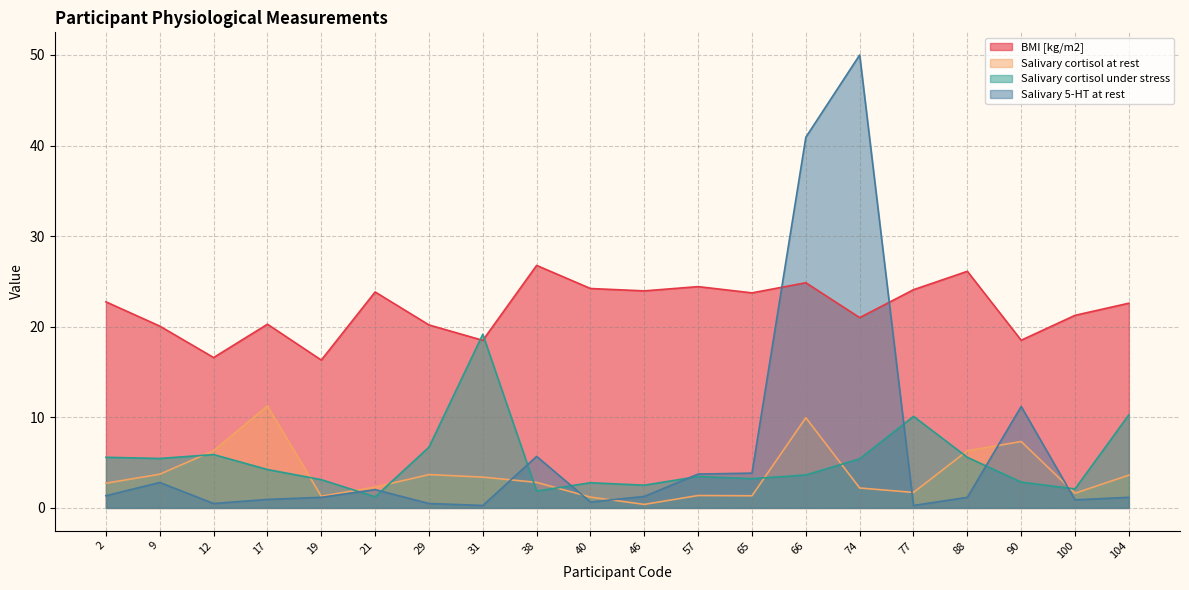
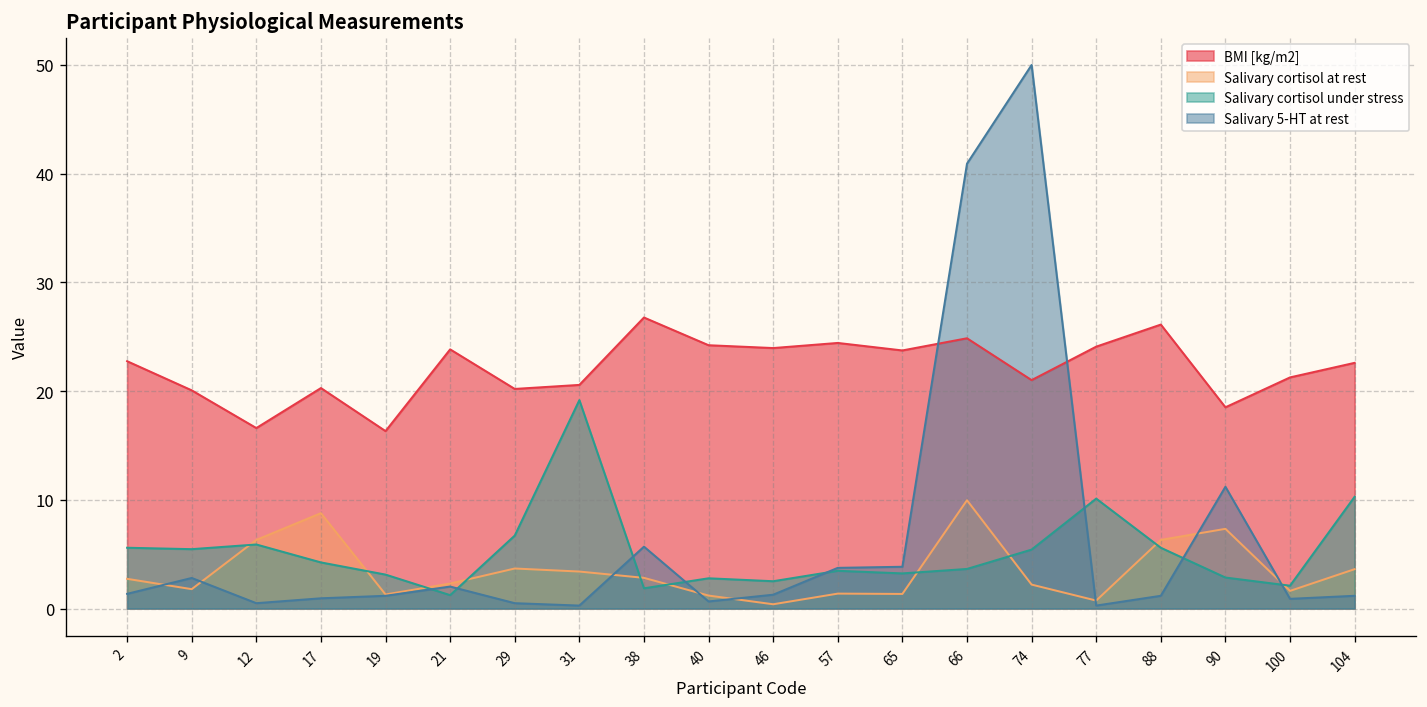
  {
    "BMI [kg/m2]": {
      "2": 23,
      "9": 20,
      "12": 17,
      "17": 20,
      "19": 16,
      "21": 24,
      "29": 20,
-     "31": 19,
+     "31": 21,
      "38": 27,
      "40": 24,
      "46": 24,
      "57": 24,
      "65": 24,
      "66": 25,
      "74": 21,
      "77": 24,
      "88": 26,
      "90": 19,
      "100": 21,
      "104": 23
    },
    "Salivary cortisol at rest": {
      "2": 3,
-     "9": 4,
+     "9": 2,
      "12": 6,
-     "17": 11,
+     "17": 9,
      "29": 4,
      "31": 3,
      "38": 3,
      "40": 1,
      "46": 0,
      "57": 1,
      "65": 1,
      "66": 10,
      "74": 2,
-     "77": 2,
+     "77": 1,
      "88": 6,
      "90": 7,
      "100": 2,
      "104": 4
    }
  }
